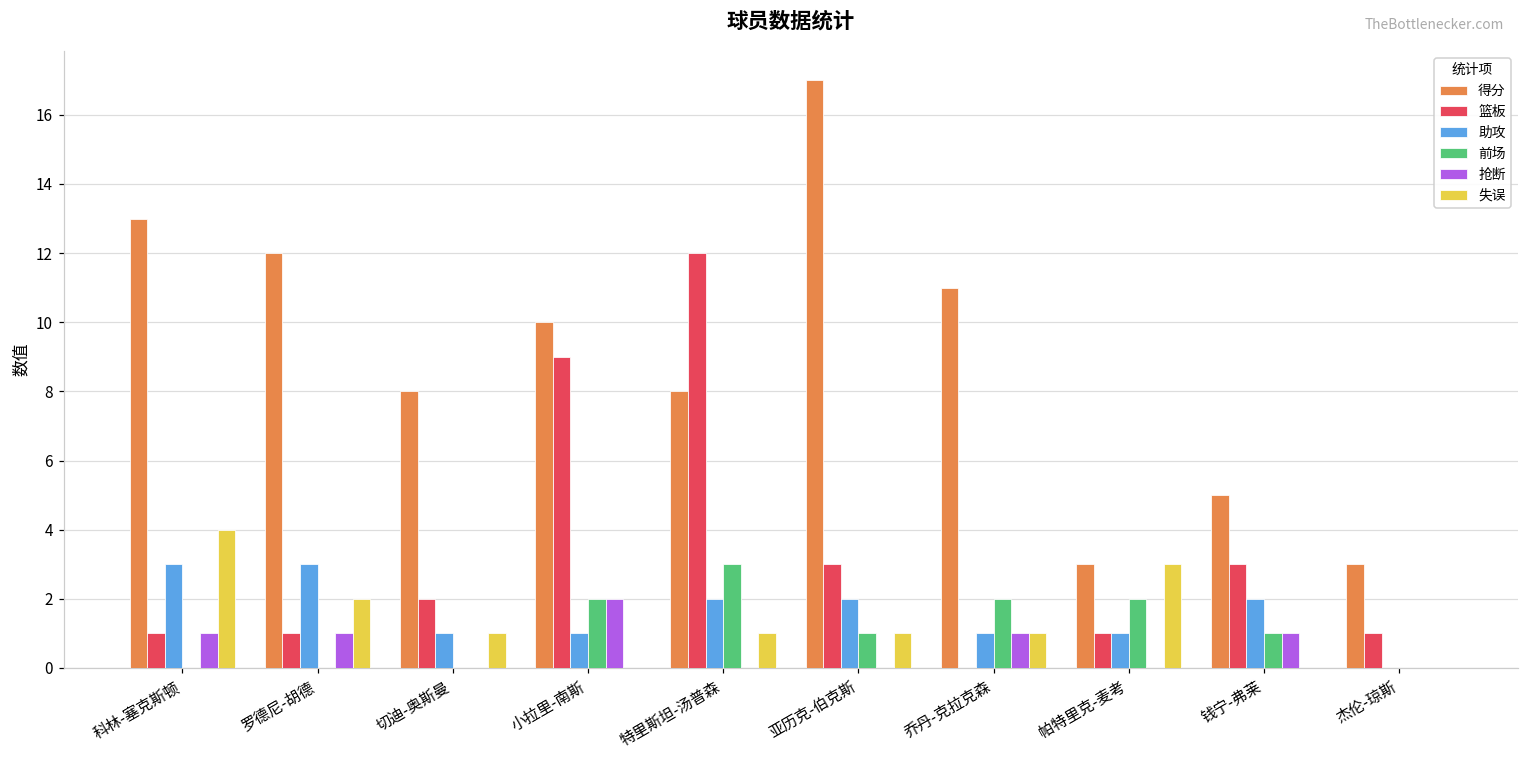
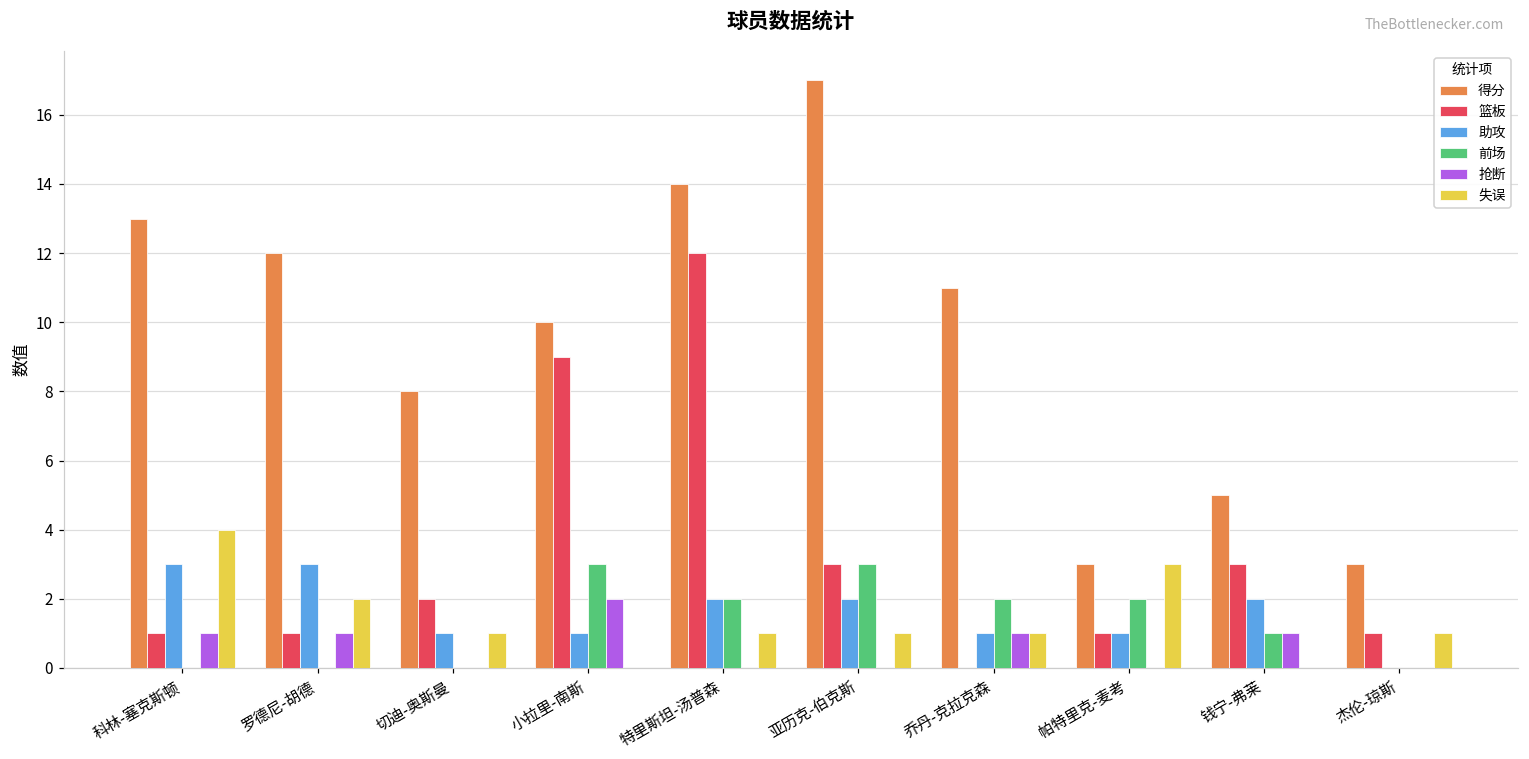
  {
    "得分": {
      "科林-塞克斯顿": 13,
      "罗德尼-胡德": 12,
      "切迪-奥斯曼": 8,
      "小拉里-南斯": 10,
-     "特里斯坦-汤普森": 8,
+     "特里斯坦-汤普森": 14,
      "亚历克-伯克斯": 17,
      "乔丹-克拉克森": 11,
      "帕特里克-麦考": 3,
      "钱宁-弗莱": 5,
      "杰伦-琼斯": 3
    },
    "篮板": {
      "科林-塞克斯顿": 1,
      "罗德尼-胡德": 1,
      "切迪-奥斯曼": 2,
      "小拉里-南斯": 9,
      "特里斯坦-汤普森": 12,
      "亚历克-伯克斯": 3,
      "乔丹-克拉克森": 0,
      "帕特里克-麦考": 1,
      "钱宁-弗莱": 3,
      "杰伦-琼斯": 1
    },
    "助攻": {
      "科林-塞克斯顿": 3,
      "罗德尼-胡德": 3,
      "切迪-奥斯曼": 1,
      "小拉里-南斯": 1,
      "特里斯坦-汤普森": 2,
      "亚历克-伯克斯": 2,
      "乔丹-克拉克森": 1,
      "帕特里克-麦考": 1,
      "钱宁-弗莱": 2,
      "杰伦-琼斯": 0
    },
    "前场": {
      "科林-塞克斯顿": 0,
      "罗德尼-胡德": 0,
      "切迪-奥斯曼": 0,
-     "小拉里-南斯": 2,
-     "特里斯坦-汤普森": 3,
-     "亚历克-伯克斯": 1,
+     "小拉里-南斯": 3,
+     "特里斯坦-汤普森": 2,
+     "亚历克-伯克斯": 3,
      "乔丹-克拉克森": 2,
      "帕特里克-麦考": 2,
      "钱宁-弗莱": 1,
      "杰伦-琼斯": 0
    },
    "抢断": {
      "科林-塞克斯顿": 1,
      "罗德尼-胡德": 1,
      "切迪-奥斯曼": 0,
      "小拉里-南斯": 2,
      "特里斯坦-汤普森": 0,
      "亚历克-伯克斯": 0,
      "乔丹-克拉克森": 1,
      "帕特里克-麦考": 0,
      "钱宁-弗莱": 1,
      "杰伦-琼斯": 0
    },
    "失误": {
      "科林-塞克斯顿": 4,
      "罗德尼-胡德": 2,
      "切迪-奥斯曼": 1,
      "小拉里-南斯": 0,
      "特里斯坦-汤普森": 1,
      "亚历克-伯克斯": 1,
      "乔丹-克拉克森": 1,
      "帕特里克-麦考": 3,
      "钱宁-弗莱": 0,
-     "杰伦-琼斯": 0
+     "杰伦-琼斯": 1
    }
  }
